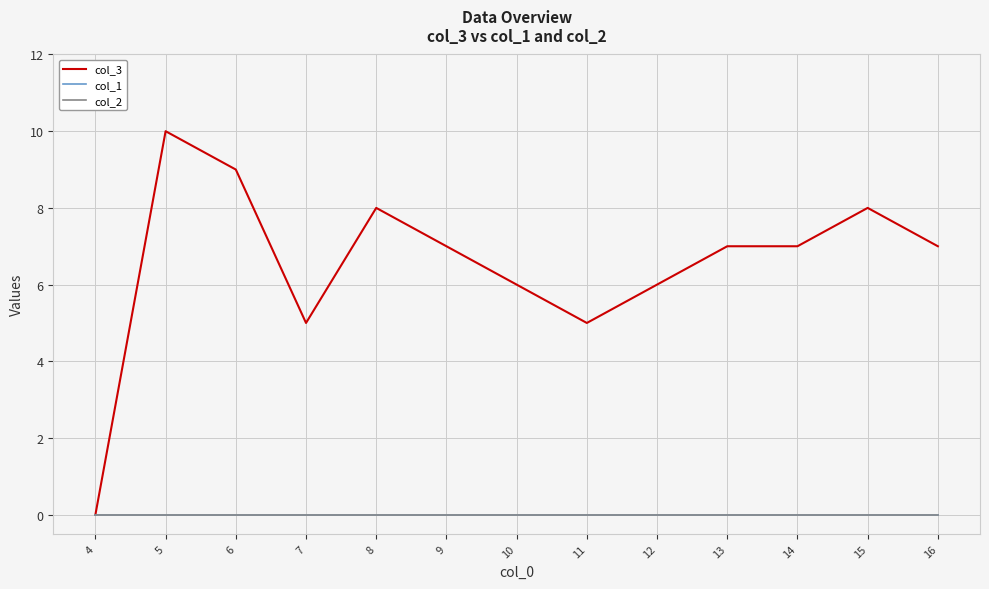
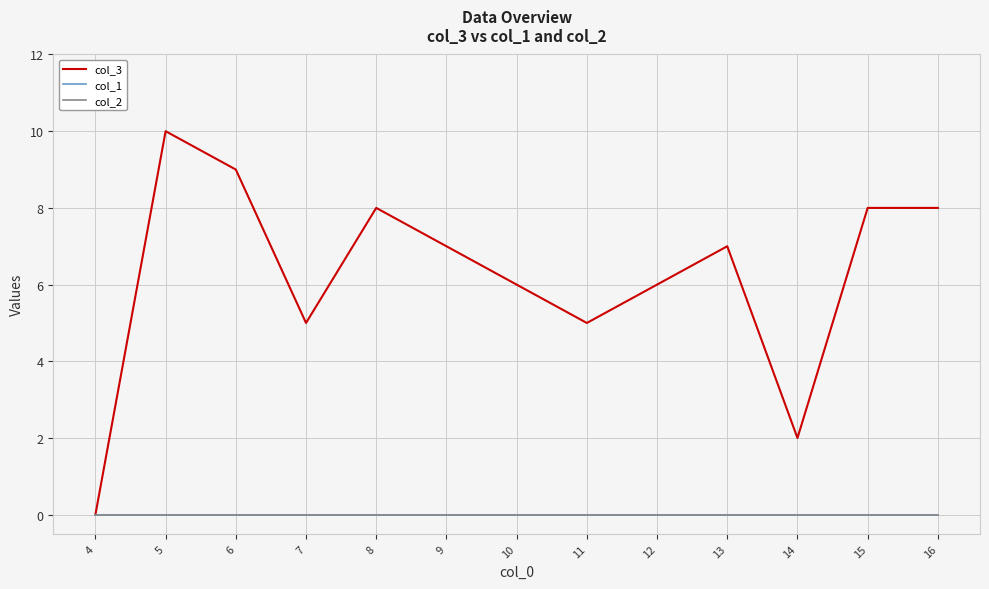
  {
    "col_3": {
      "5": 10,
      "6": 9,
      "7": 5,
      "8": 8,
      "9": 7,
      "10": 6,
      "11": 5,
      "12": 6,
      "13": 7,
-     "14": 7,
+     "14": 2,
      "15": 8,
-     "16": 7
+     "16": 8
    },
    "col_2": {
      "5": 0,
      "6": 0,
      "7": 0,
      "8": 0,
      "9": 0,
      "10": 0,
      "11": 0,
      "12": 0,
      "13": 0,
      "14": 0,
      "15": 0,
      "16": 0
    }
  }
